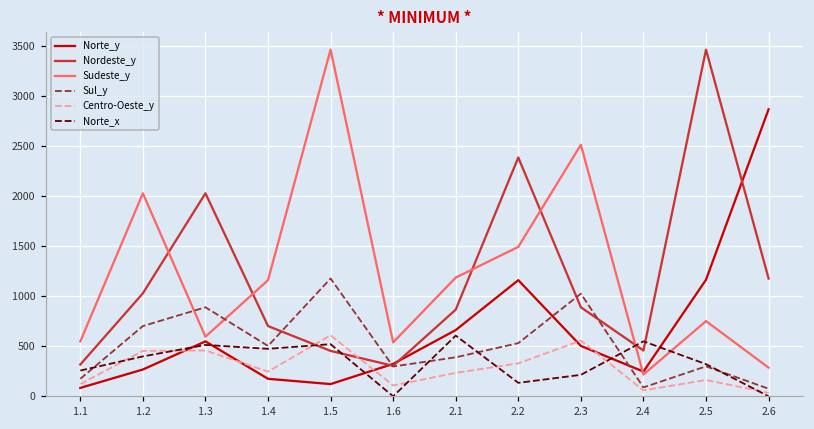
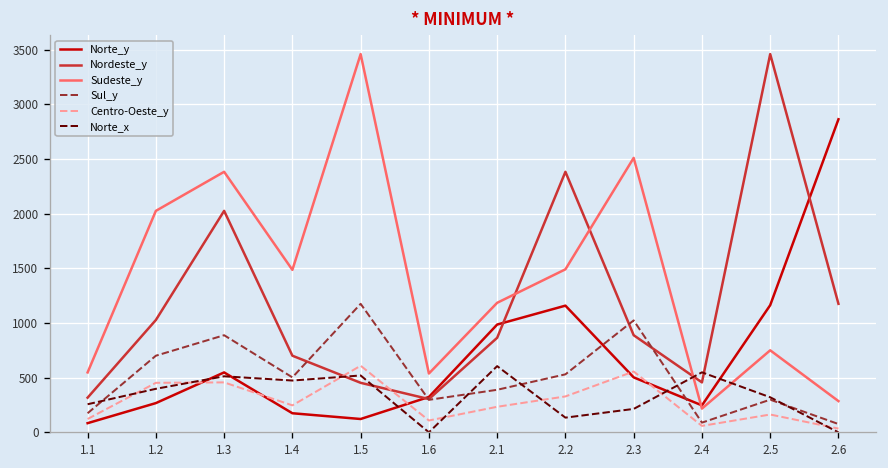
  {
    "Norte_y": {
      "1.1": 100,
      "1.2": 300,
      "1.3": 500,
      "1.4": 200,
      "1.5": 100,
-     "2.1": 700,
+     "2.1": 1000,
      "2.2": 1200,
      "2.3": 500,
      "2.4": 200,
      "2.5": 1200,
      "2.6": 2900
    },
    "Sudeste_y": {
      "1.1": 500,
      "1.2": 2000,
-     "1.3": 600,
-     "1.4": 1200,
+     "1.3": 2400,
+     "1.4": 1500,
      "1.5": 3500,
      "1.6": 500,
      "2.1": 1200,
      "2.2": 1500,
      "2.3": 2500,
      "2.4": 200,
      "2.5": 800,
      "2.6": 300
    },
    "Centro-Oeste_y": {
      "1.1": 100,
      "1.2": 500,
      "1.3": 500,
      "1.4": 200,
      "1.5": 600,
      "1.6": 100,
      "2.1": 200,
      "2.2": 300,
      "2.3": 600,
      "2.4": 100,
      "2.5": 200,
      "2.6": 0
    },
    "Norte_x": {
      "1.1": 300,
      "1.2": 400,
      "1.3": 500,
      "1.4": 500,
      "1.5": 500,
      "1.6": 0,
      "2.1": 600,
      "2.2": 100,
      "2.3": 200,
      "2.4": 500,
      "2.6": 0
    }
  }
